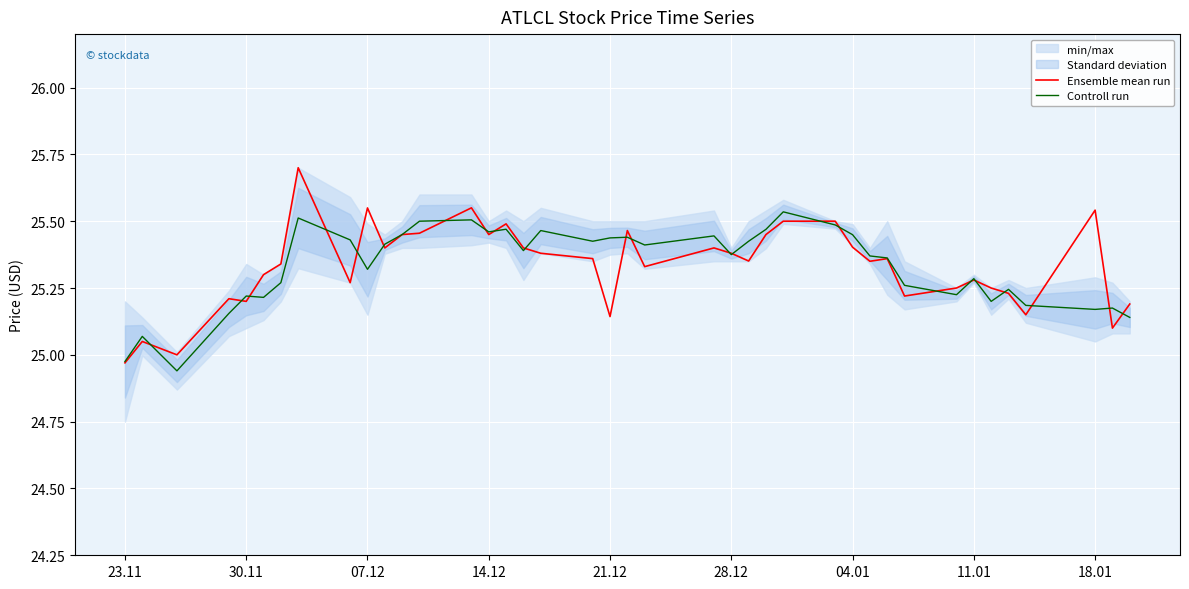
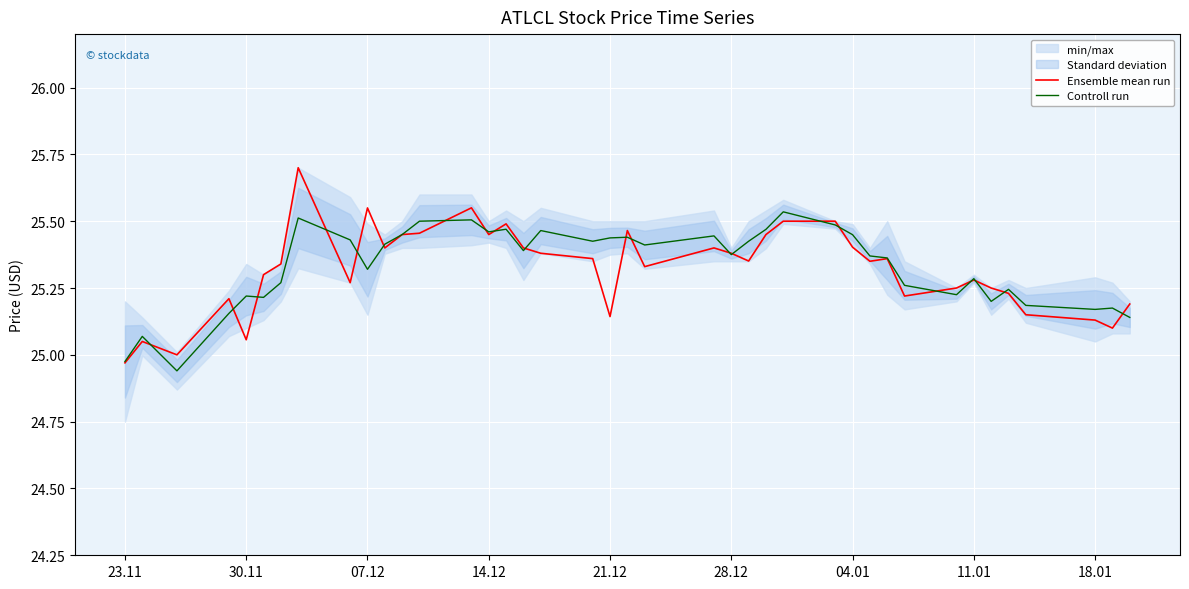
  {
    "Ensemble mean run": {
-     "30.11": 25.20,
+     "30.11": 25.06,
      "07.12": 25.55,
      "14.12": 25.45,
      "21.12": 25.14,
      "04.01": 25.40,
-     "18.01": 25.54
+     "18.01": 25.13
    },
    "Controll run": {
      "30.11": 25.22,
      "07.12": 25.32,
      "14.12": 25.46,
      "21.12": 25.44,
      "04.01": 25.45,
      "18.01": 25.17
    }
  }
